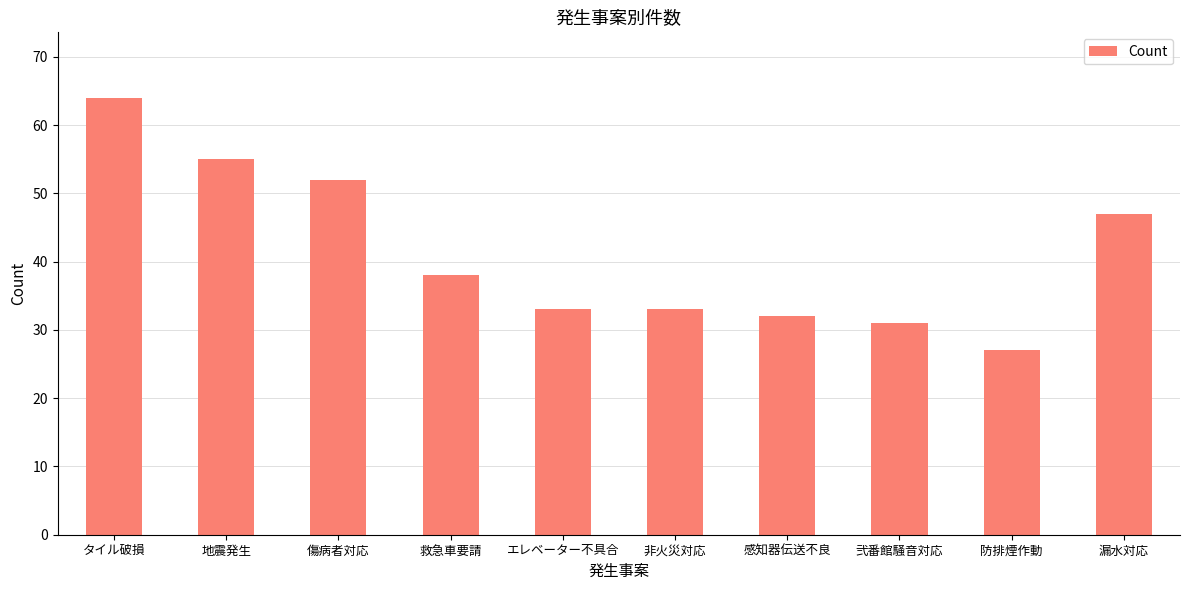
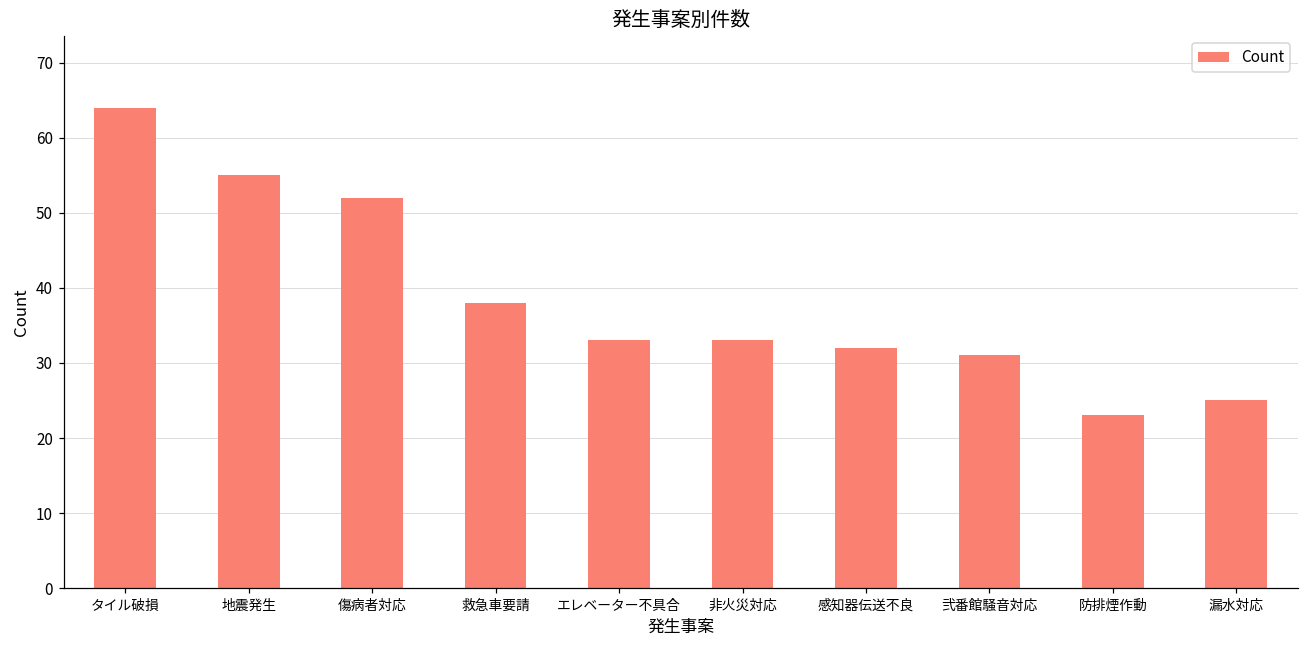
  {
    "タイル破損": 64,
    "地震発生": 55,
    "傷病者対応": 52,
    "救急車要請": 38,
    "エレベーター不具合": 33,
    "非火災対応": 33,
    "感知器伝送不良": 32,
    "弐番館騒音対応": 31,
-   "防排煙作動": 27,
-   "漏水対応": 47
+   "防排煙作動": 23,
+   "漏水対応": 25
  }
